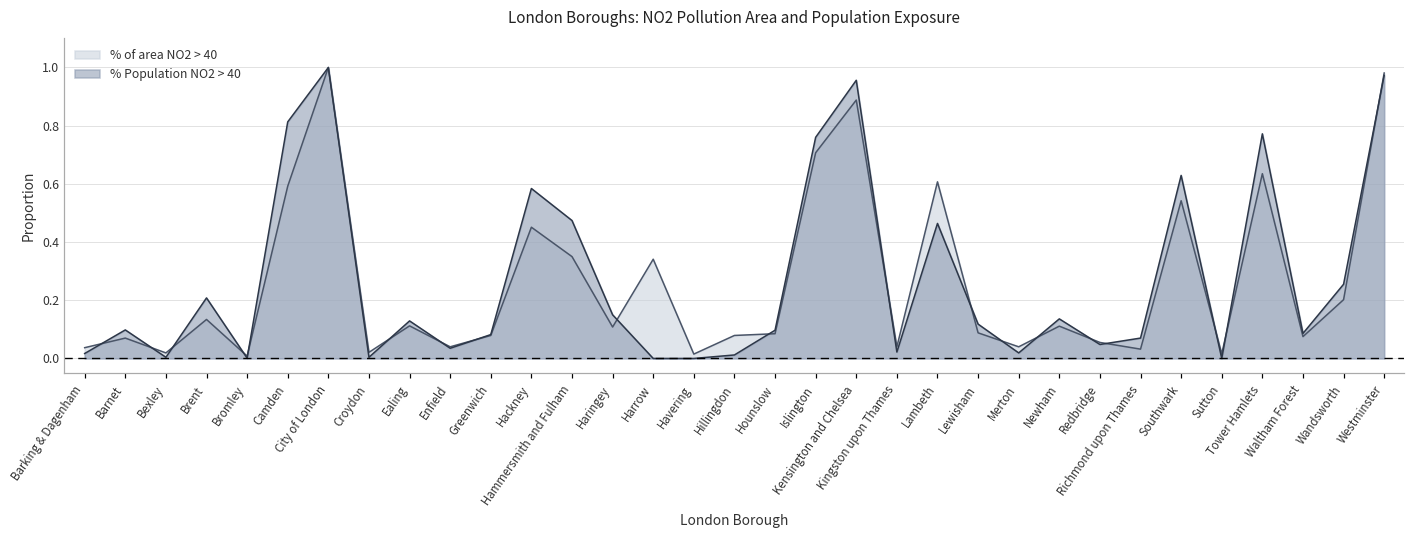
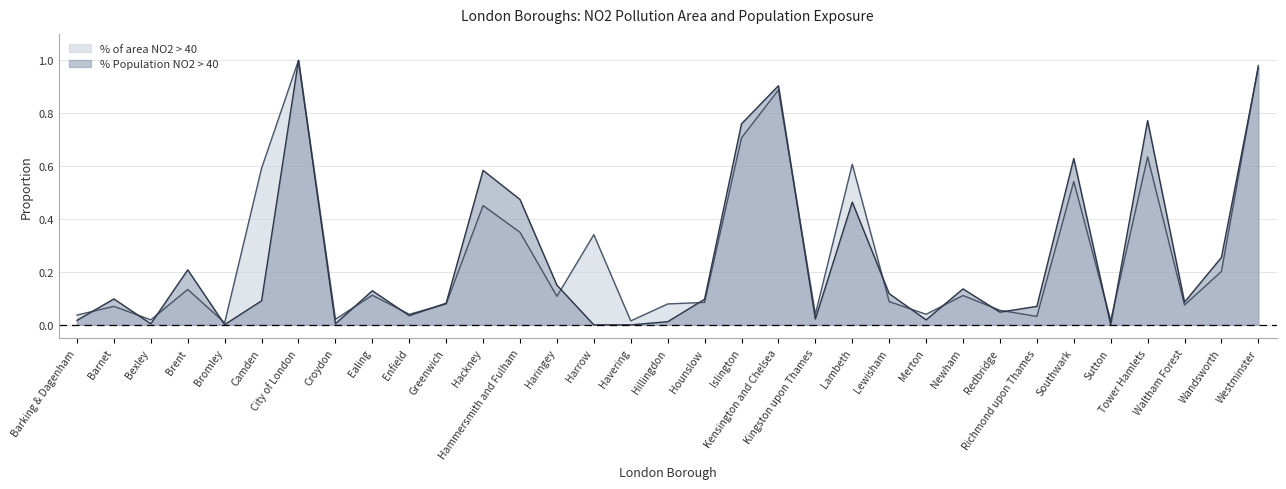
  {
    "% of area NO2 > 40": {
      "Barking & Dagenham": 0.04,
      "Barnet": 0.07,
      "Bexley": 0.02,
      "Brent": 0.13,
      "Camden": 0.59,
      "Croydon": 0.02,
      "Ealing": 0.11,
      "Hackney": 0.45,
      "Hammersmith and Fulham": 0.35,
      "Haringey": 0.11,
      "Harrow": 0.34,
      "Havering": 0.02,
      "Hillingdon": 0.08,
      "Hounslow": 0.09,
      "Islington": 0.71,
      "Kensington and Chelsea": 0.89,
      "Kingston upon Thames": 0.04,
      "Lambeth": 0.61,
      "Lewisham": 0.09,
      "Merton": 0.04,
      "Newham": 0.11,
      "Richmond upon Thames": 0.03,
      "Southwark": 0.54,
      "Sutton": 0.02,
      "Tower Hamlets": 0.64,
      "Waltham Forest": 0.08,
      "Wandsworth": 0.20
    },
    "% Population NO2 > 40": {
      "Barking & Dagenham": 0.02,
      "Barnet": 0.10,
      "Bexley": 0.00,
      "Brent": 0.21,
-     "Camden": 0.81,
+     "Camden": 0.09,
      "Croydon": 0.00,
      "Ealing": 0.13,
      "Hackney": 0.58,
      "Hammersmith and Fulham": 0.47,
      "Haringey": 0.15,
      "Harrow": 0.00,
      "Havering": 0.00,
      "Hillingdon": 0.01,
      "Hounslow": 0.10,
      "Islington": 0.76,
-     "Kensington and Chelsea": 0.96,
+     "Kensington and Chelsea": 0.90,
      "Kingston upon Thames": 0.02,
      "Lambeth": 0.46,
      "Lewisham": 0.12,
      "Merton": 0.02,
      "Newham": 0.14,
      "Richmond upon Thames": 0.07,
      "Southwark": 0.63,
      "Sutton": 0.00,
      "Tower Hamlets": 0.77,
      "Waltham Forest": 0.09,
      "Wandsworth": 0.26
    }
  }
